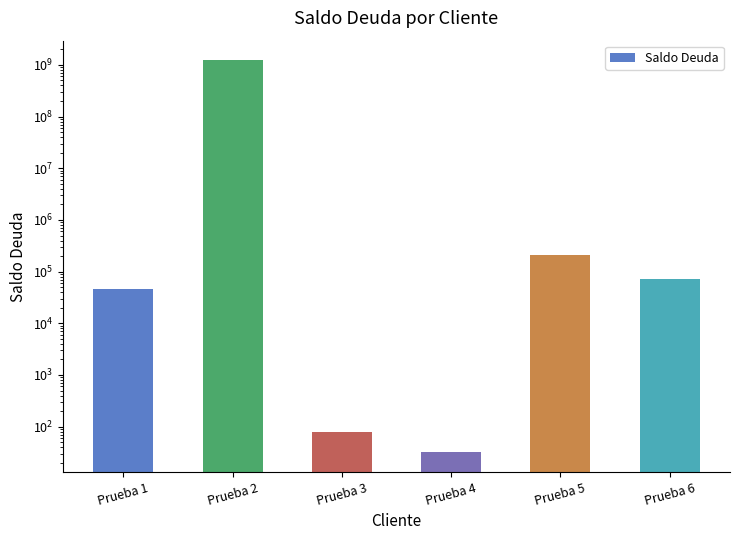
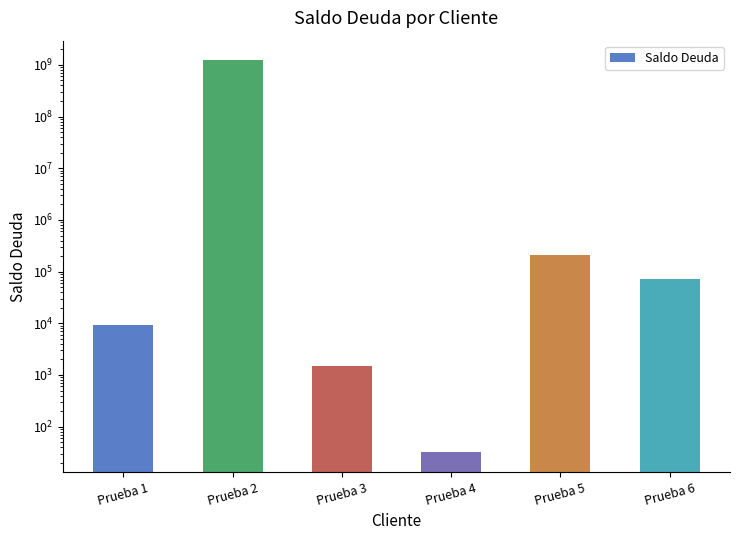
  {
-   "Prueba 1": 50000,
+   "Prueba 1": 9000,
    "Prueba 2": 1200000000,
-   "Prueba 3": 80,
+   "Prueba 3": 1500,
    "Prueba 4": 30,
    "Prueba 5": 210000,
    "Prueba 6": 70000
  }
